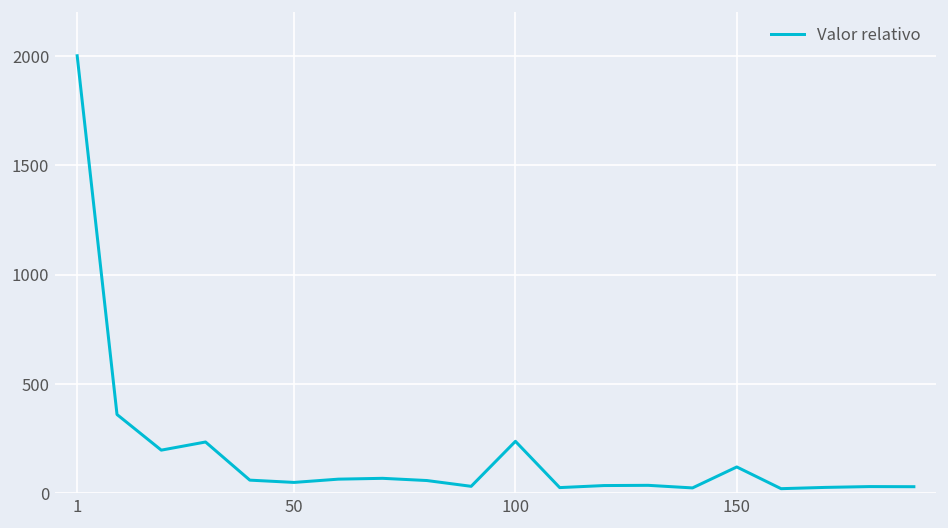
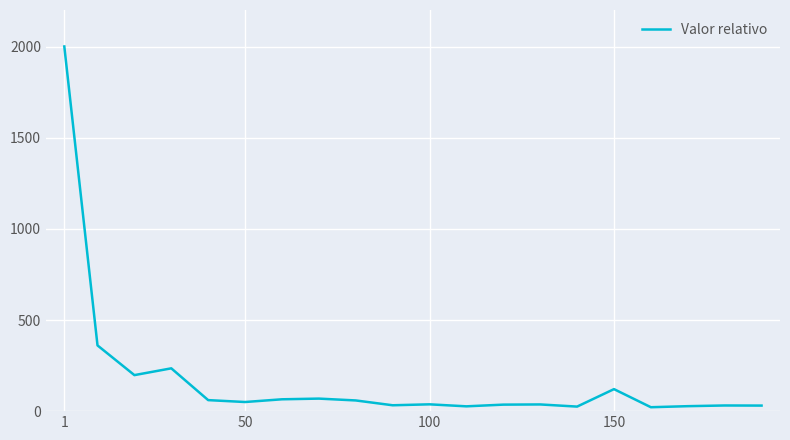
  {
    "1": 2000,
    "50": 50,
-   "100": 240,
+   "100": 40,
    "150": 120
  }
